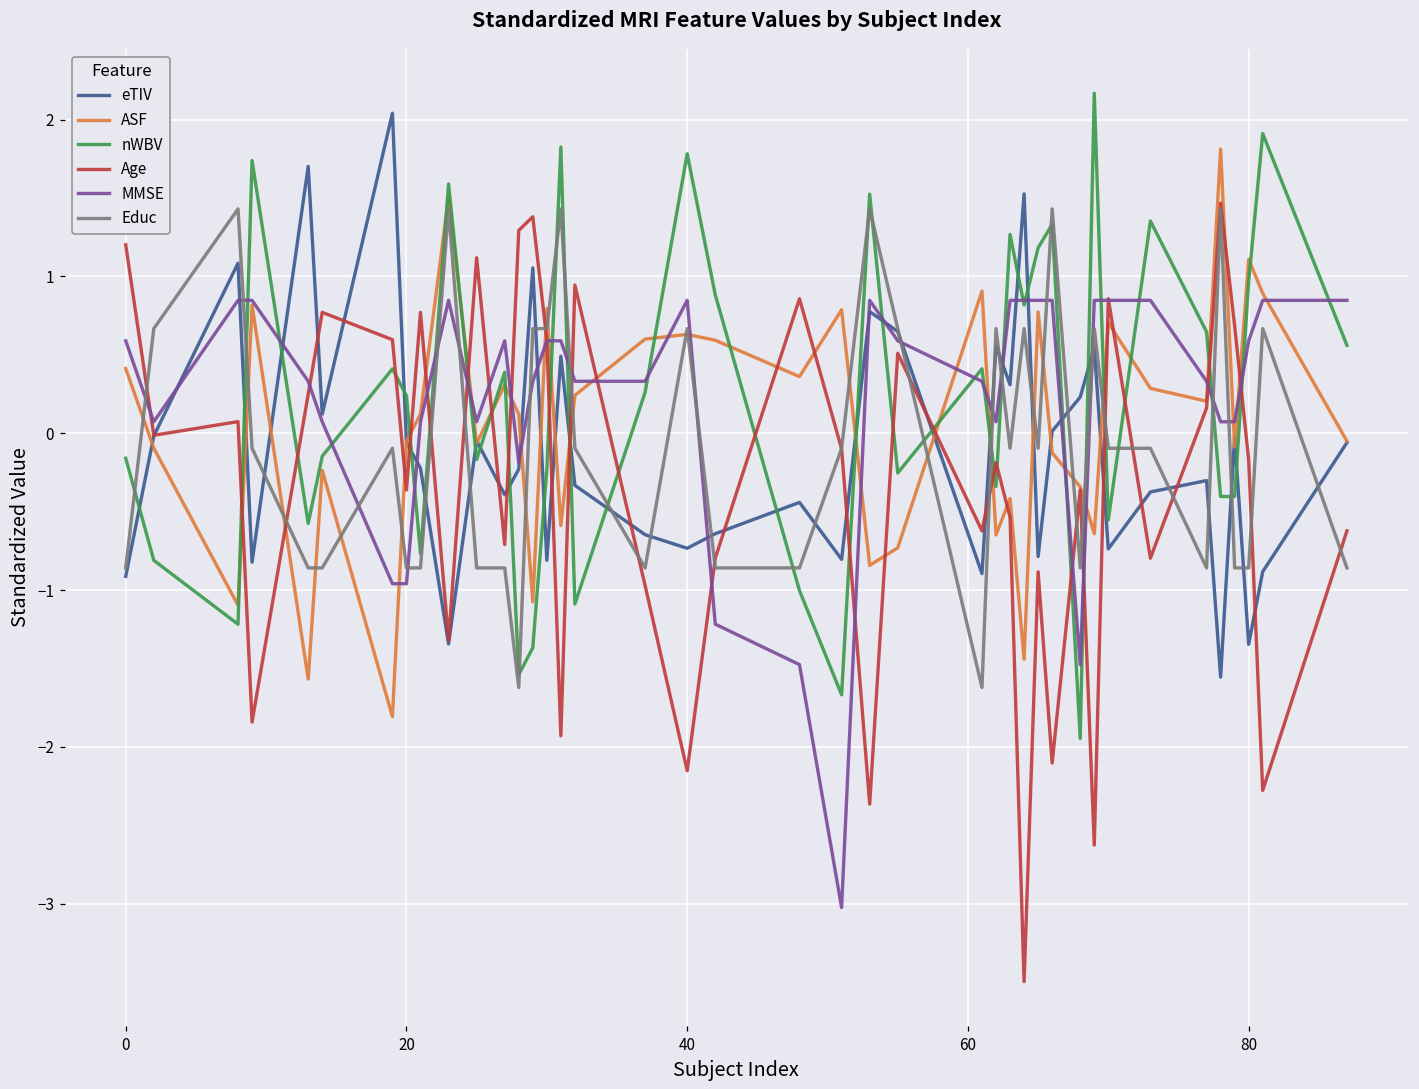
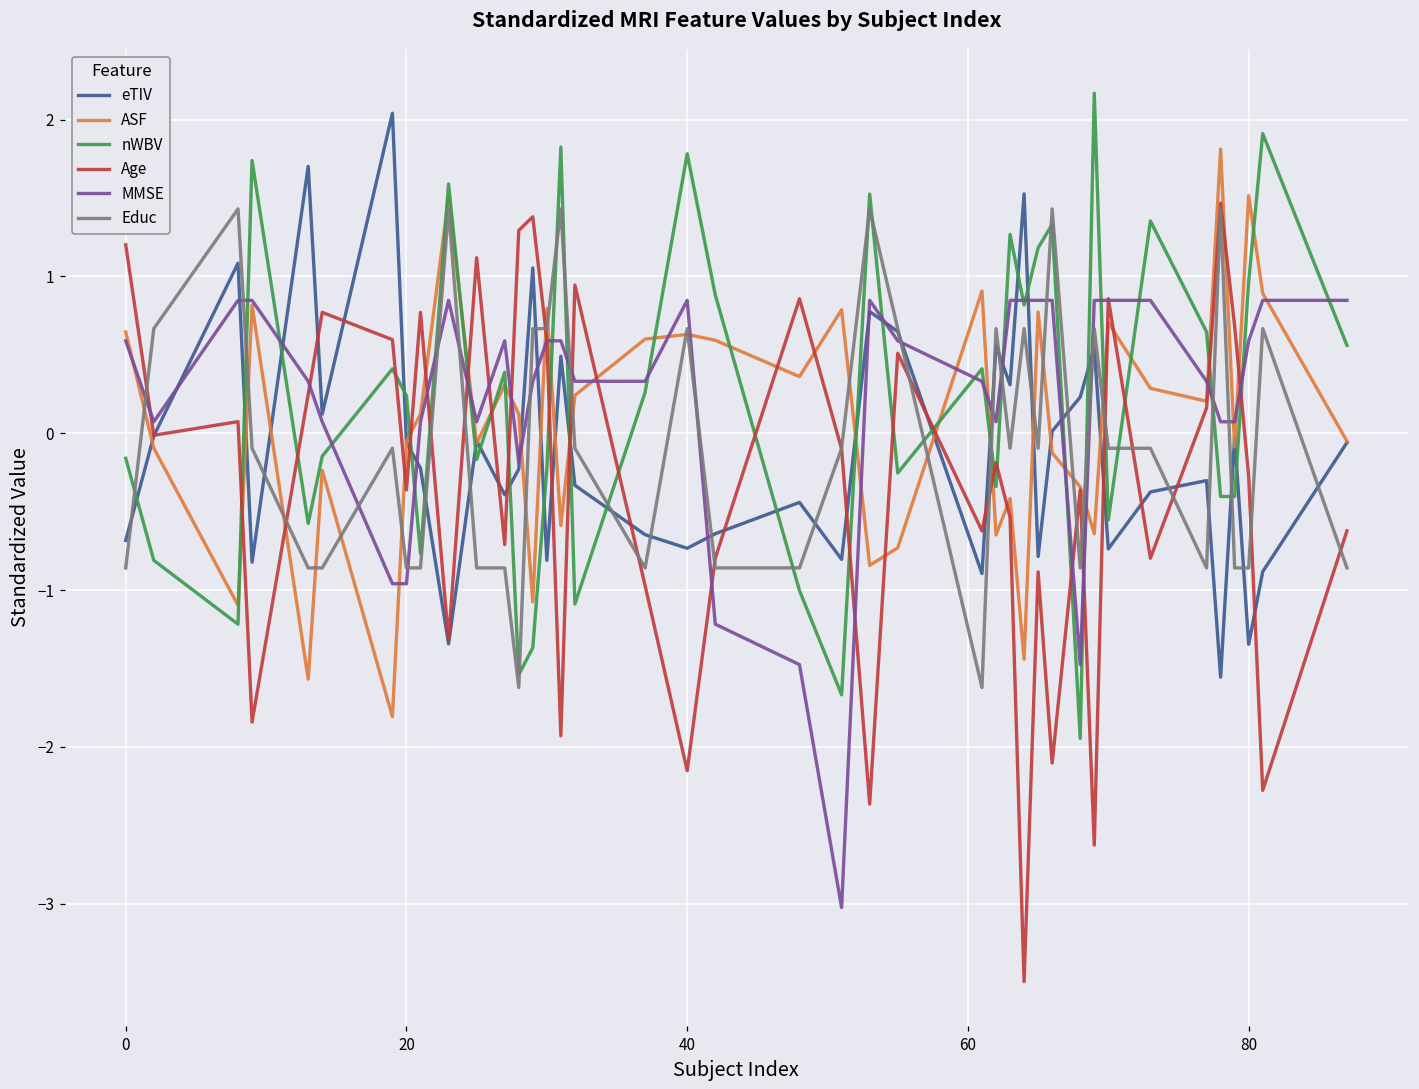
  {
    "eTIV": {
-     "0": -0.91,
+     "0": -0.68,
      "40": -0.73,
      "80": -1.35
    },
    "ASF": {
-     "0": 0.41,
+     "0": 0.65,
      "40": 0.63,
-     "80": 1.11
+     "80": 1.52
    },
    "nWBV": {
      "0": -0.16,
      "20": 0.24,
      "40": 1.78,
      "80": 0.97
    },
    "Age": {
      "0": 1.20,
      "20": -0.36,
      "40": -2.15,
-     "80": -0.17
+     "80": -0.27
    }
  }
